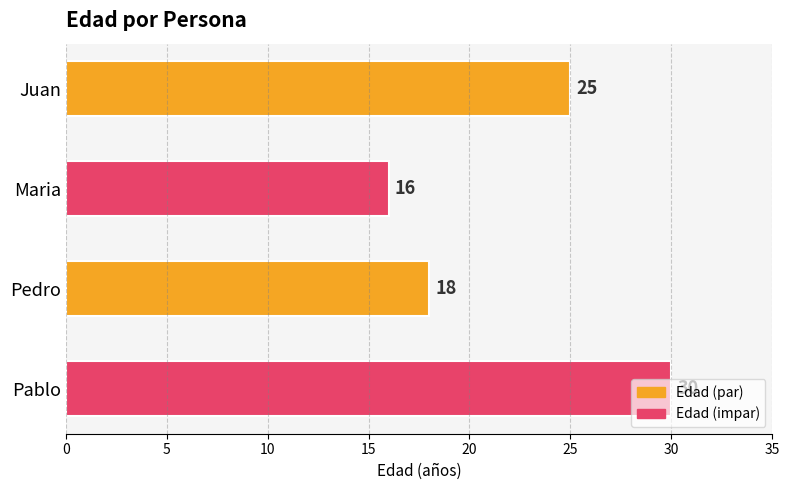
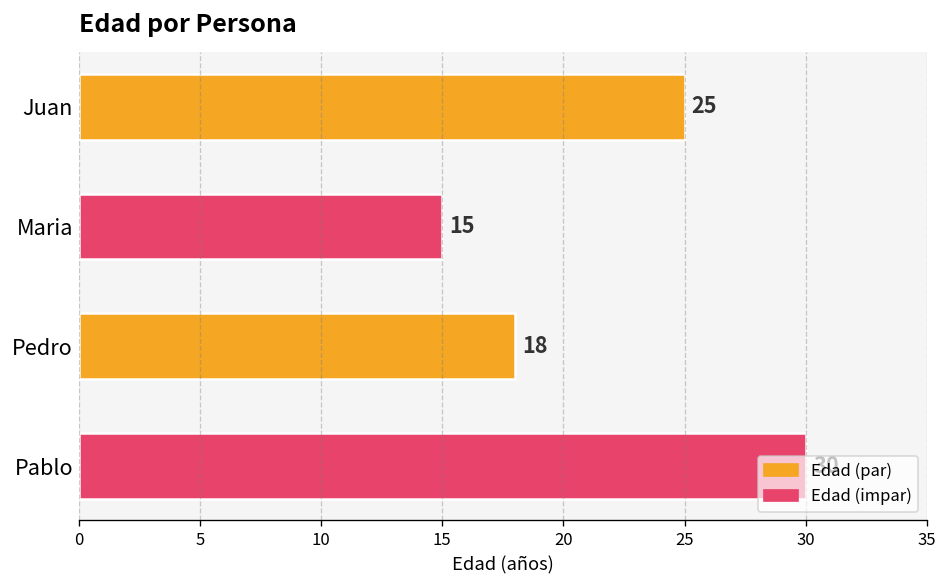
  {
    "Juan": 25,
-   "Maria": 16,
+   "Maria": 15,
    "Pedro": 18
  }
